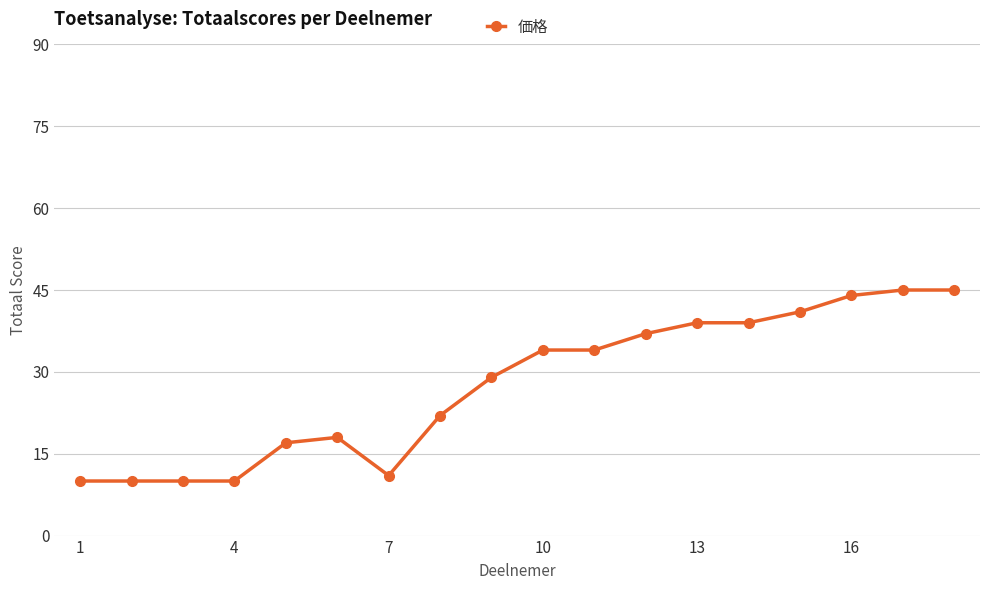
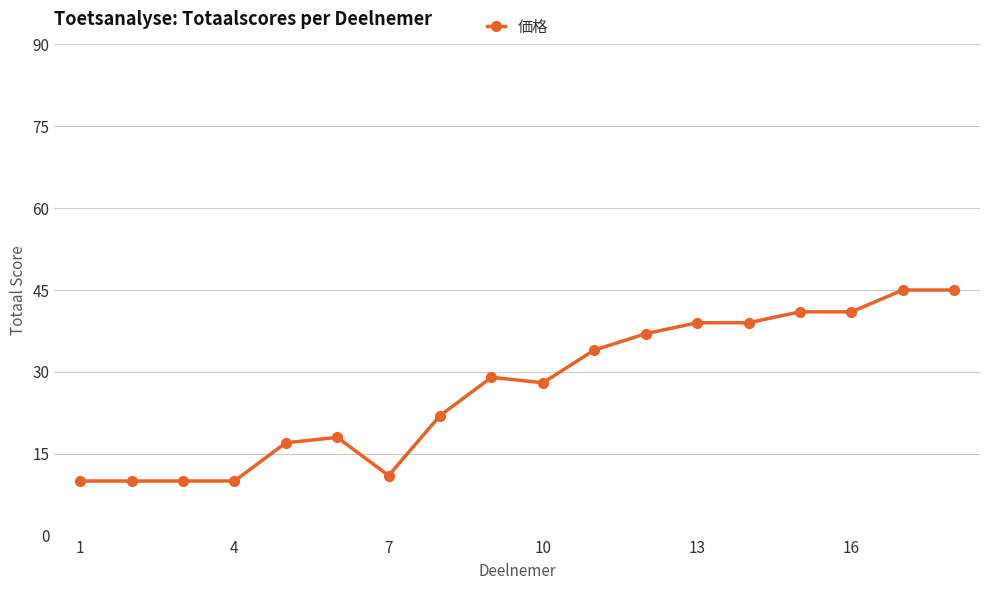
  {
    "1": 10,
    "4": 10,
    "7": 11,
-   "10": 34,
+   "10": 28,
    "13": 39,
-   "16": 44
+   "16": 41
  }
